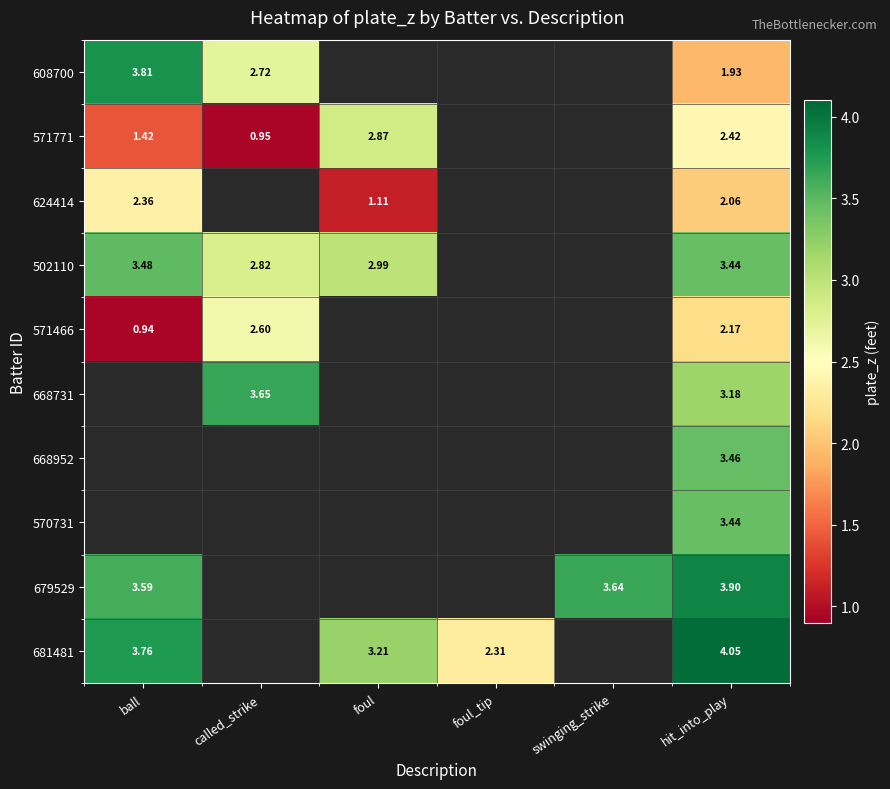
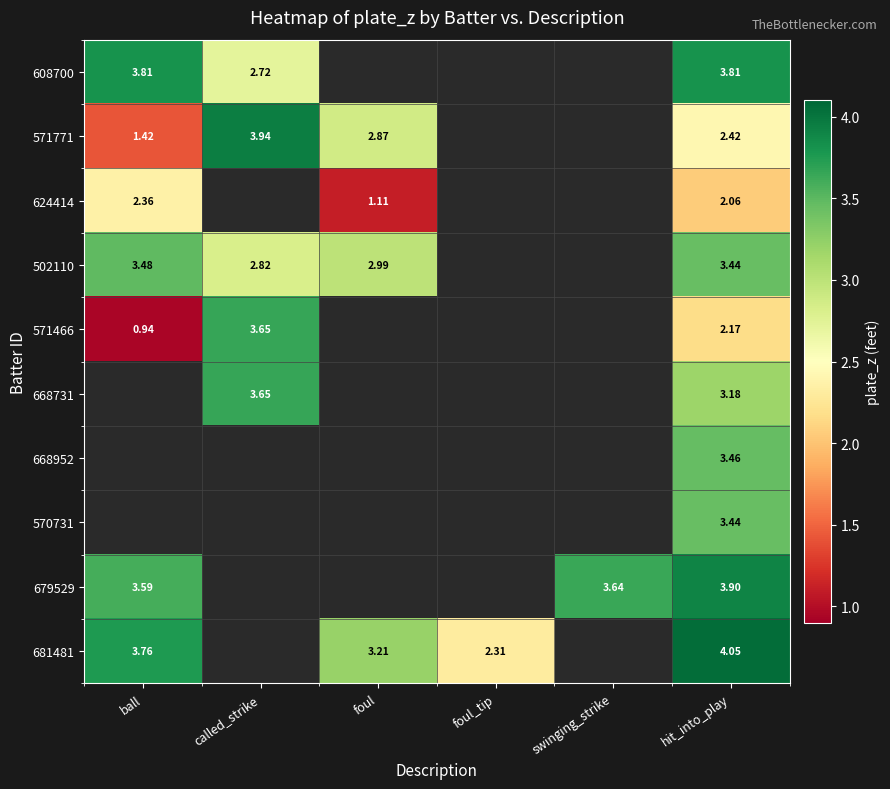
  {
    "608700": {
      "ball": 3.81,
      "called_strike": 2.72,
-     "hit_into_play": 1.93
+     "hit_into_play": 3.81
    },
    "571771": {
      "ball": 1.42,
-     "called_strike": 0.95,
+     "called_strike": 3.94,
      "foul": 2.87,
      "hit_into_play": 2.42
    },
    "624414": {
      "ball": 2.36,
      "foul": 1.11,
      "hit_into_play": 2.06
    },
    "502110": {
      "ball": 3.48,
      "called_strike": 2.82,
      "foul": 2.99,
      "hit_into_play": 3.44
    },
    "571466": {
      "ball": 0.94,
-     "called_strike": 2.60,
+     "called_strike": 3.65,
      "hit_into_play": 2.17
    },
    "668731": {
      "called_strike": 3.65,
      "hit_into_play": 3.18
    },
    "668952": {
      "hit_into_play": 3.46
    },
    "570731": {
      "hit_into_play": 3.44
    },
    "679529": {
      "ball": 3.59,
      "swinging_strike": 3.64,
      "hit_into_play": 3.90
    },
    "681481": {
      "ball": 3.76,
      "foul": 3.21,
      "foul_tip": 2.31,
      "hit_into_play": 4.05
    }
  }
